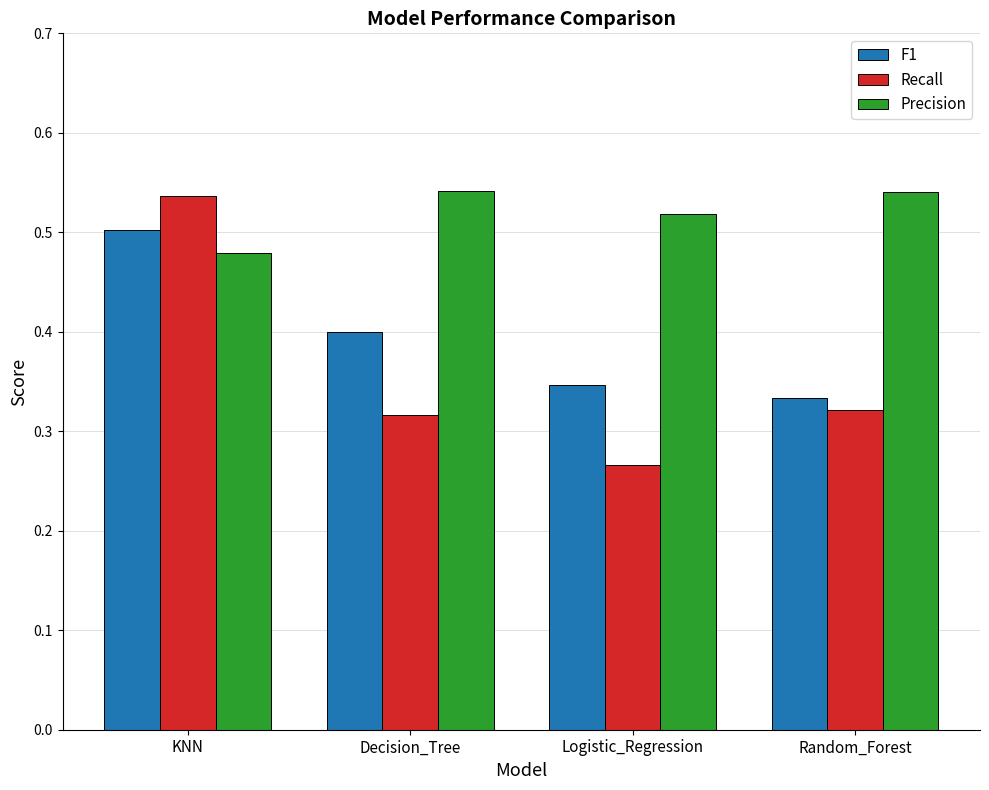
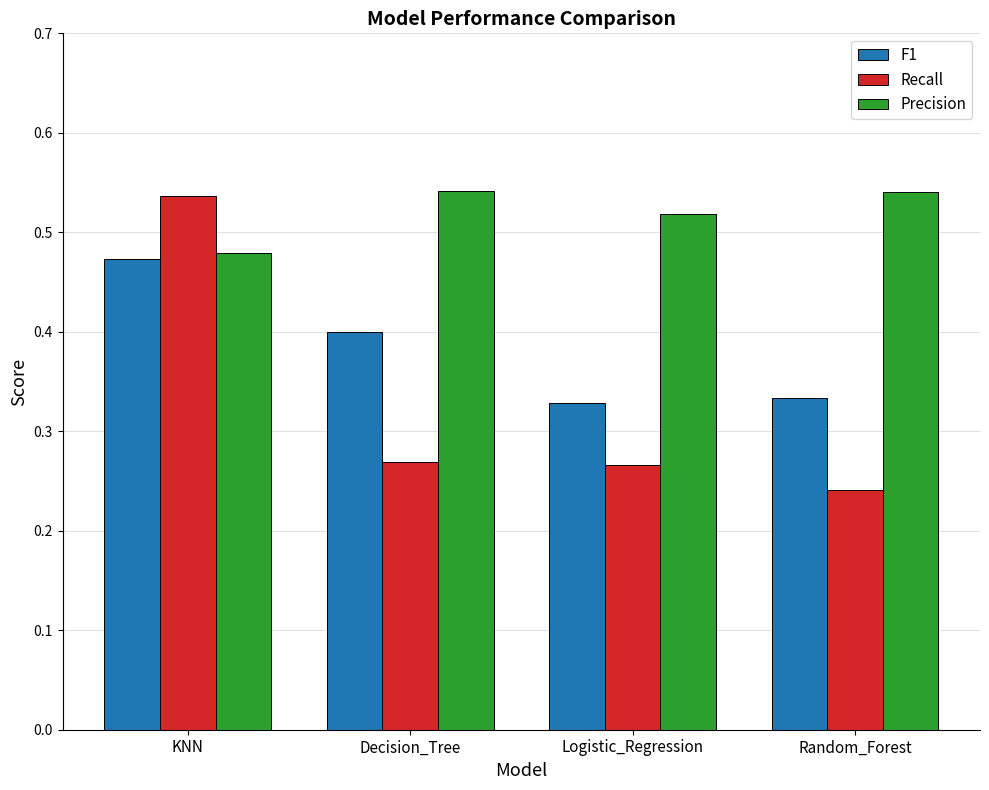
  {
    "F1": {
-     "KNN": 0.50,
+     "KNN": 0.47,
      "Decision_Tree": 0.40,
-     "Logistic_Regression": 0.35,
+     "Logistic_Regression": 0.33,
      "Random_Forest": 0.33
    },
    "Recall": {
      "KNN": 0.54,
-     "Decision_Tree": 0.32,
+     "Decision_Tree": 0.27,
      "Logistic_Regression": 0.27,
-     "Random_Forest": 0.32
+     "Random_Forest": 0.24
    },
    "Precision": {
      "KNN": 0.48,
      "Decision_Tree": 0.54,
      "Logistic_Regression": 0.52,
      "Random_Forest": 0.54
    }
  }
